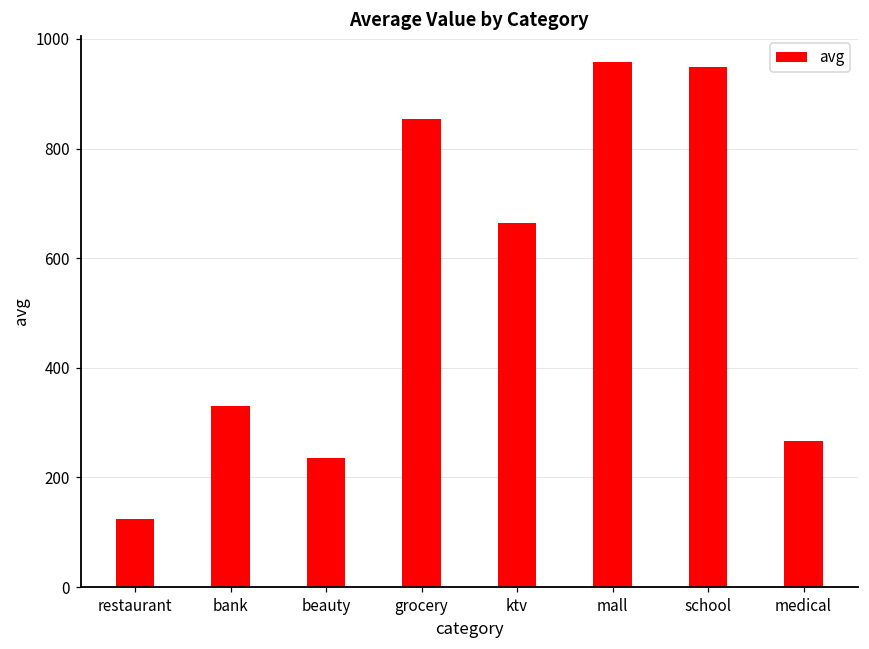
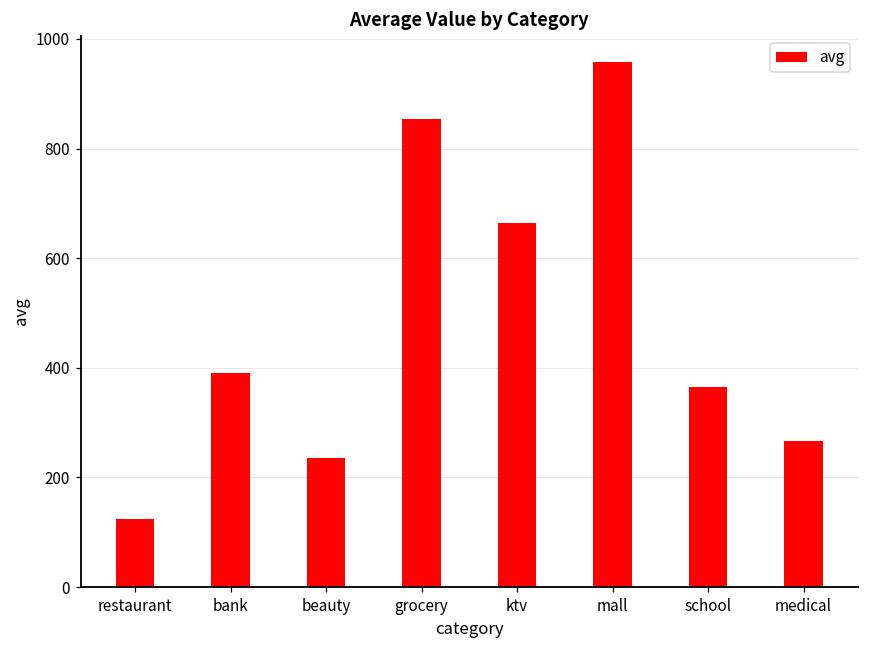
  {
    "restaurant": 120,
-   "bank": 330,
+   "bank": 390,
    "beauty": 230,
    "grocery": 850,
    "ktv": 660,
    "mall": 960,
-   "school": 950,
+   "school": 370,
    "medical": 270
  }
